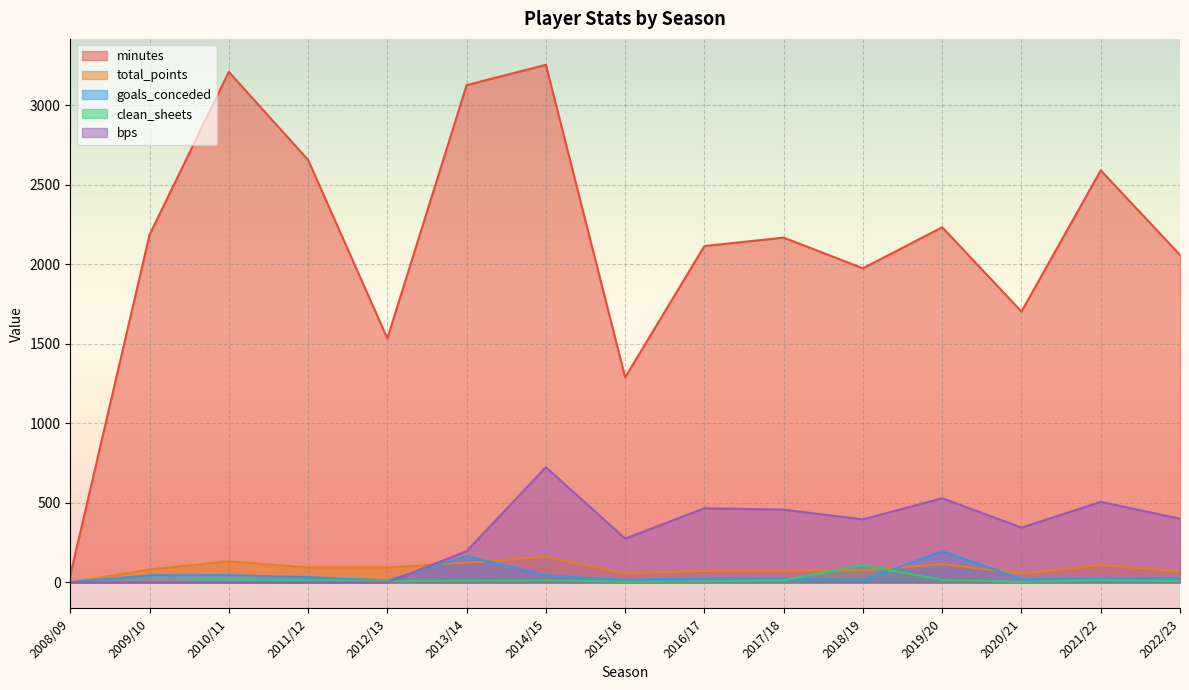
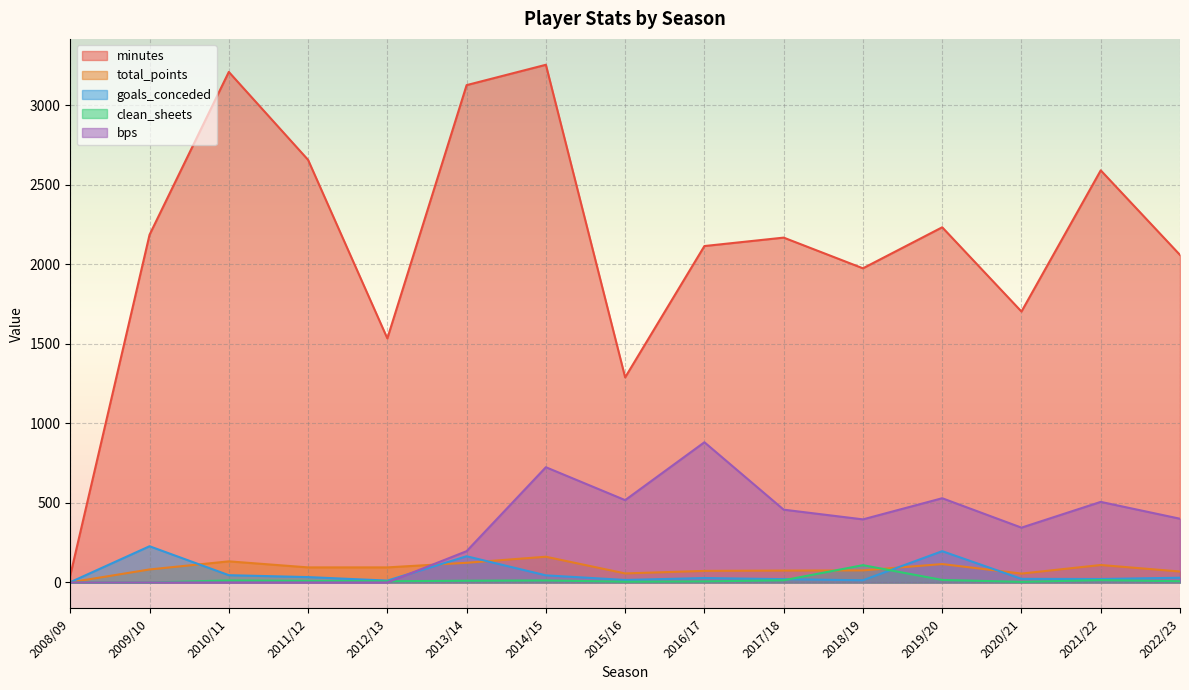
  {
    "goals_conceded": {
-     "2009/10": 50,
+     "2009/10": 230,
      "2010/11": 50,
      "2011/12": 30,
      "2013/14": 170,
      "2014/15": 50,
      "2016/17": 30,
      "2018/19": 10,
      "2019/20": 200,
      "2020/21": 20,
      "2022/23": 30
    },
    "clean_sheets": {
      "2013/14": 10,
      "2014/15": 10,
      "2016/17": 10,
      "2018/19": 110,
      "2019/20": 20,
      "2020/21": 0,
      "2022/23": 10
    },
    "bps": {
      "2013/14": 200,
      "2014/15": 730,
-     "2015/16": 280,
-     "2016/17": 470,
+     "2015/16": 520,
+     "2016/17": 880,
      "2017/18": 460,
      "2018/19": 400,
      "2019/20": 530,
      "2020/21": 350,
      "2021/22": 510,
      "2022/23": 400
    }
  }
